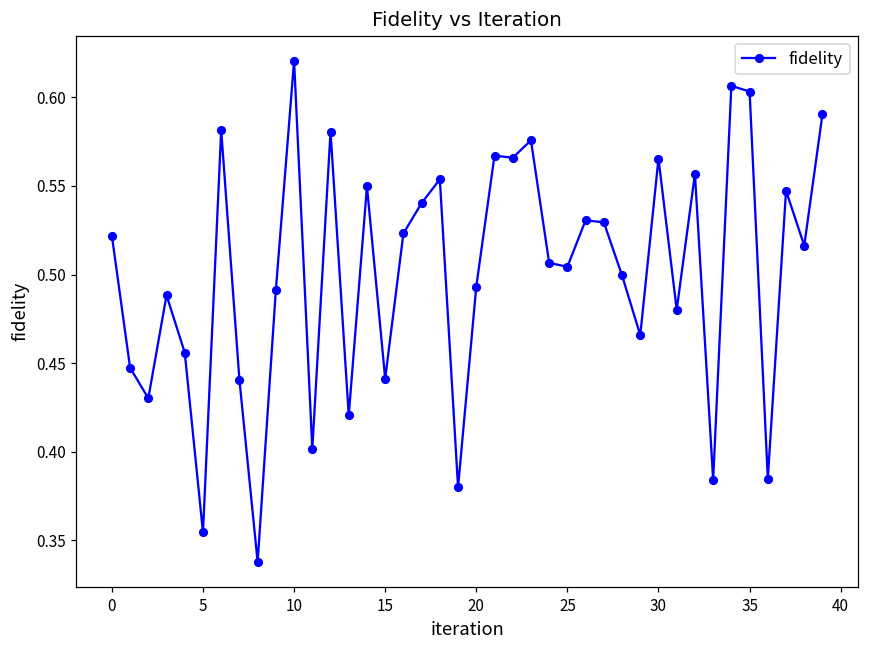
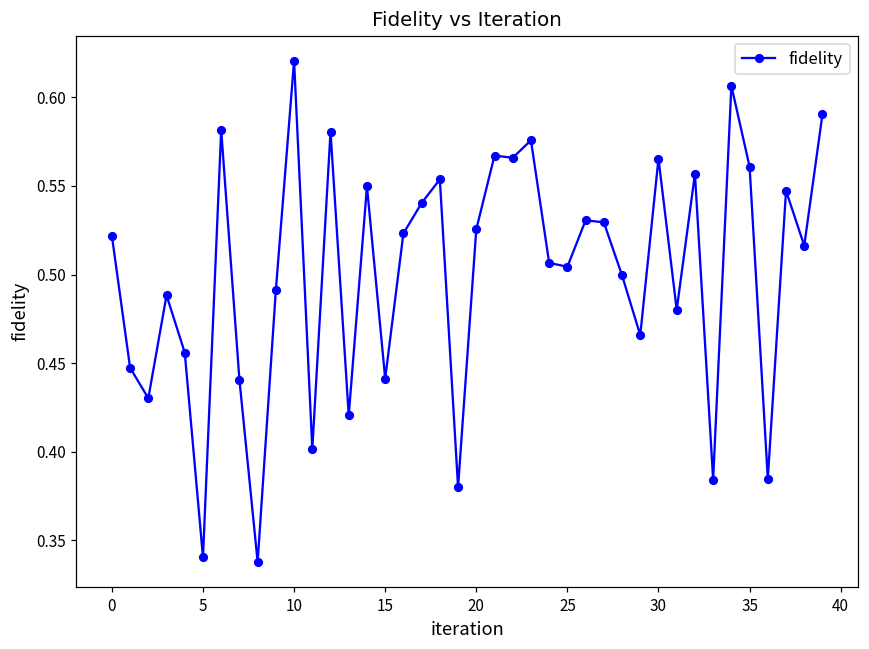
  {
    "0": 0.522,
-   "5": 0.354,
+   "5": 0.340,
    "10": 0.621,
    "15": 0.441,
-   "20": 0.493,
+   "20": 0.526,
    "25": 0.504,
    "30": 0.565,
-   "35": 0.603
+   "35": 0.561
  }
